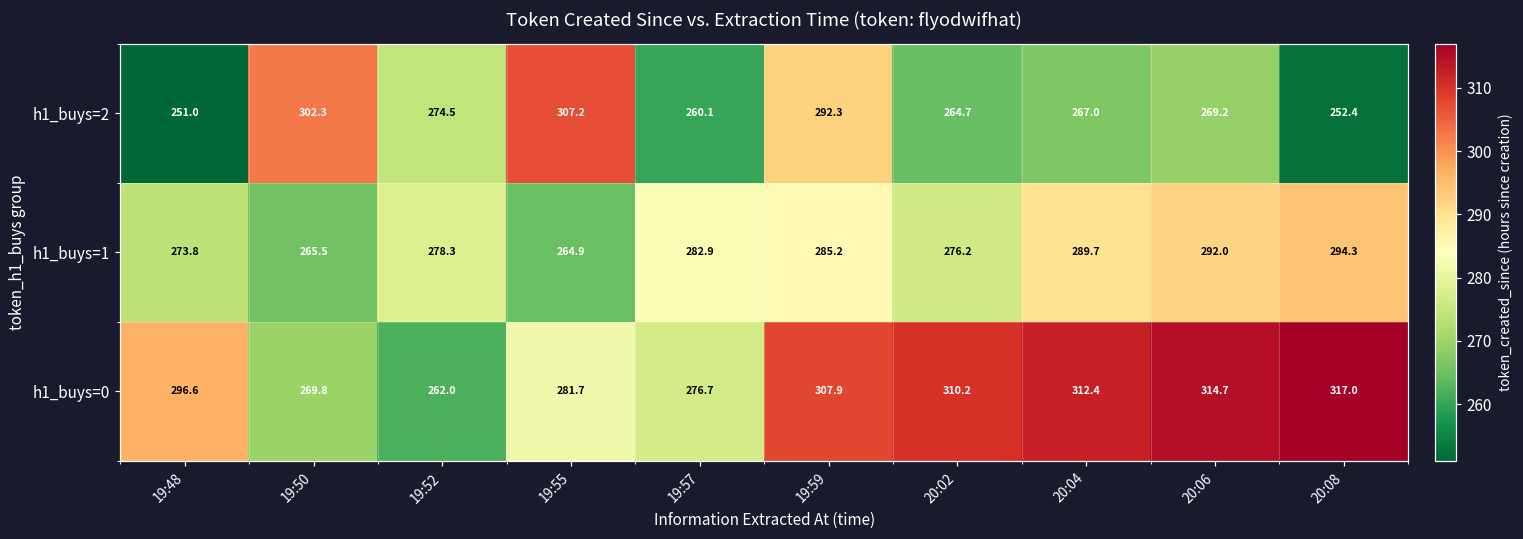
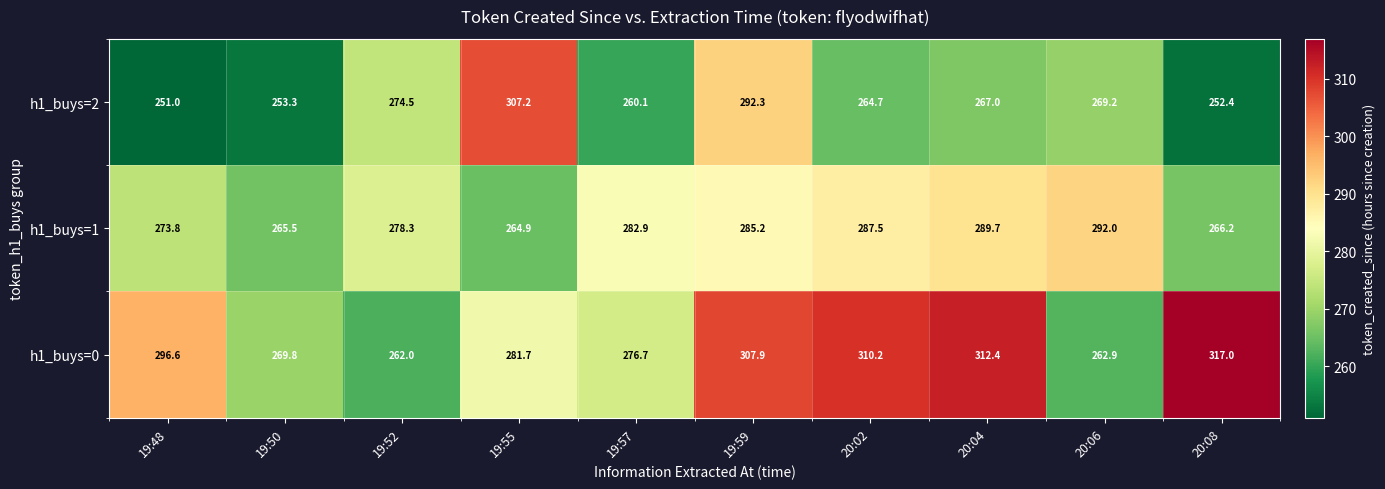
  {
    "h1_buys=2": {
      "19:48": 251.0,
-     "19:50": 302.3,
+     "19:50": 253.3,
      "19:52": 274.5,
      "19:55": 307.2,
      "19:57": 260.1,
      "19:59": 292.3,
      "20:02": 264.7,
      "20:04": 267.0,
      "20:06": 269.2,
      "20:08": 252.4
    },
    "h1_buys=1": {
      "19:48": 273.8,
      "19:50": 265.5,
      "19:52": 278.3,
      "19:55": 264.9,
      "19:57": 282.9,
      "19:59": 285.2,
-     "20:02": 276.2,
+     "20:02": 287.5,
      "20:04": 289.7,
      "20:06": 292.0,
-     "20:08": 294.3
+     "20:08": 266.2
    },
    "h1_buys=0": {
      "19:48": 296.6,
      "19:50": 269.8,
      "19:52": 262.0,
      "19:55": 281.7,
      "19:57": 276.7,
      "19:59": 307.9,
      "20:02": 310.2,
      "20:04": 312.4,
-     "20:06": 314.7,
+     "20:06": 262.9,
      "20:08": 317.0
    }
  }
